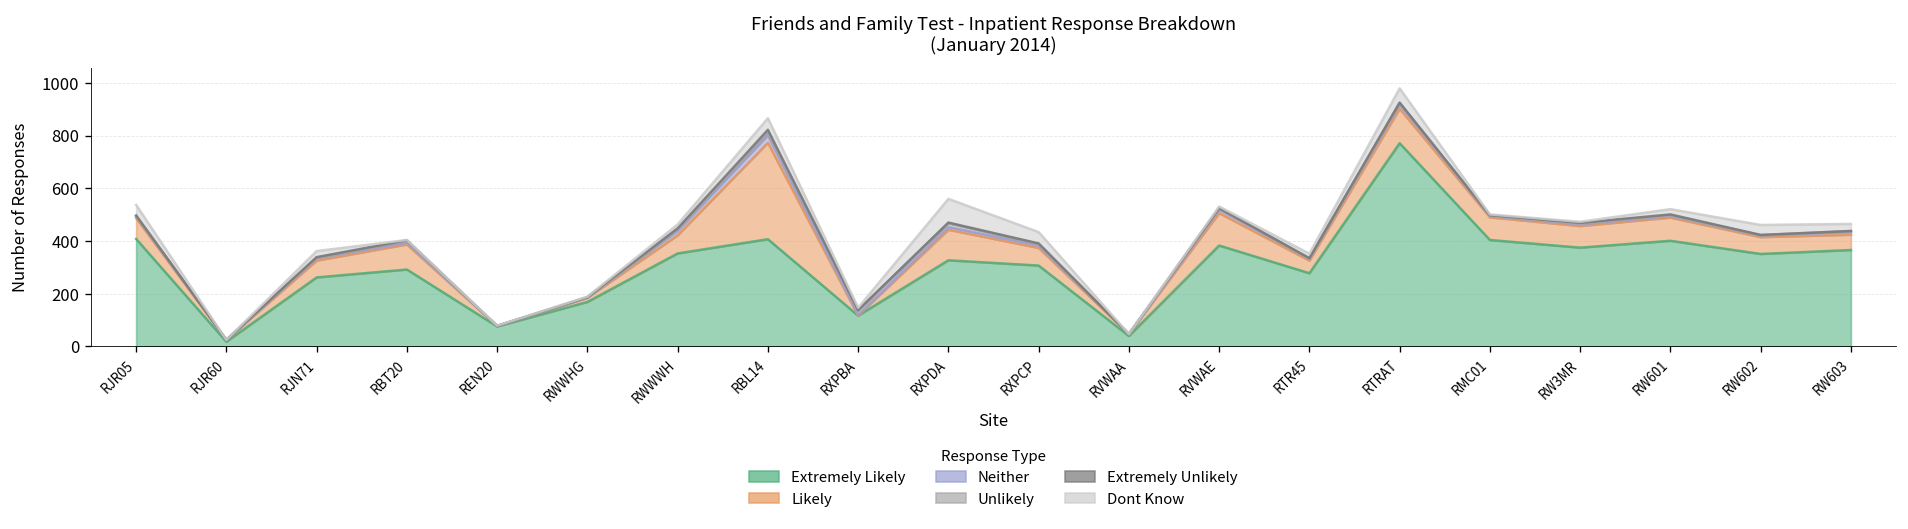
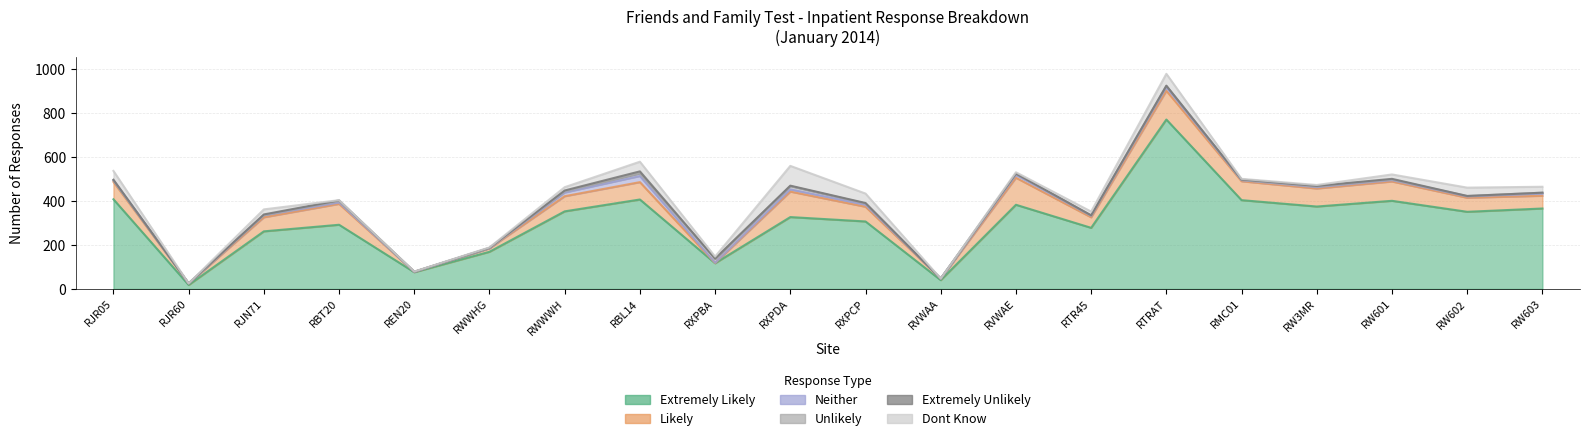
  {
    "Likely": {
      "RWWWH": 70,
-     "RBL14": 370,
+     "RBL14": 80,
      "RVWAE": 120,
      "RTRAT": 130
    }
  }
